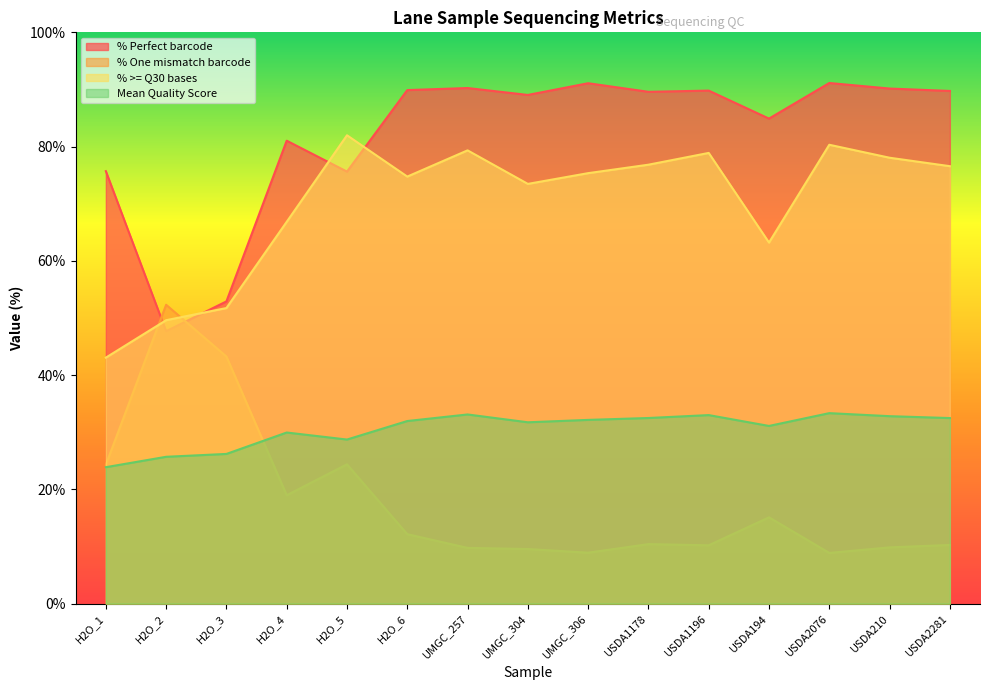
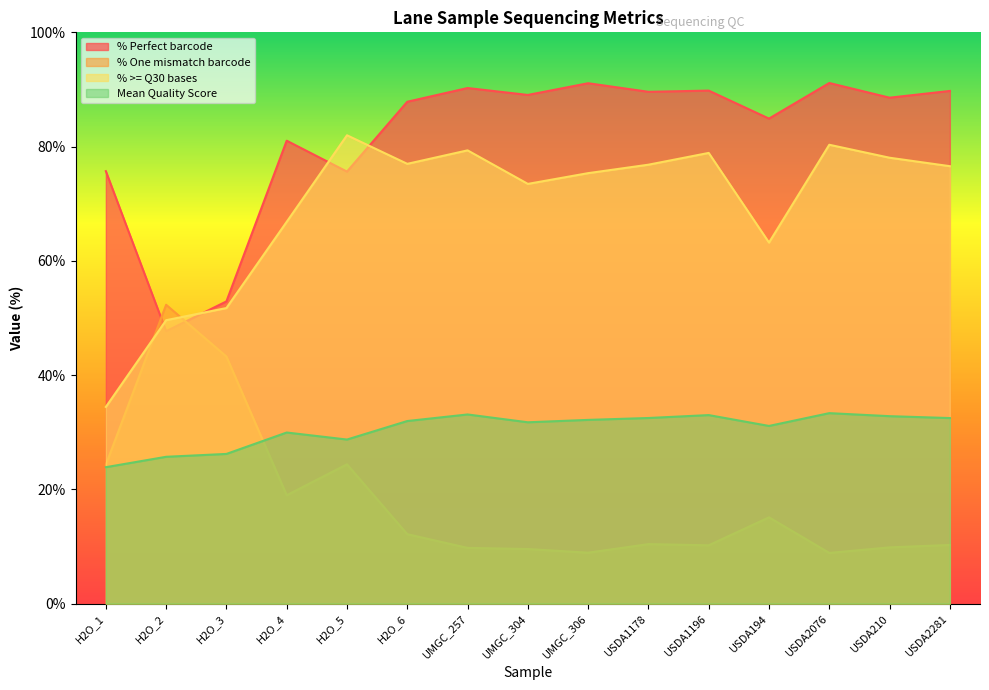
  {
    "% Perfect barcode": {
      "H2O_1": "76%",
      "H2O_2": "48%",
      "H2O_3": "53%",
      "H2O_4": "81%",
      "H2O_5": "76%",
-     "H2O_6": "90%",
+     "H2O_6": "88%",
      "UMGC_257": "90%",
      "UMGC_304": "89%",
      "UMGC_306": "91%",
      "USDA1178": "90%",
      "USDA1196": "90%",
      "USDA194": "85%",
      "USDA2076": "91%",
-     "USDA210": "90%",
+     "USDA210": "89%",
      "USDA2281": "90%"
    },
    "% One mismatch barcode": {
      "H2O_2": "52%",
      "H2O_3": "43%",
      "H2O_4": "19%",
      "H2O_5": "24%",
      "H2O_6": "12%",
      "UMGC_257": "10%",
      "UMGC_304": "10%",
      "UMGC_306": "9%",
      "USDA1178": "10%",
      "USDA1196": "10%",
      "USDA194": "15%",
      "USDA2076": "9%",
      "USDA210": "10%",
      "USDA2281": "10%"
    },
    "% >= Q30 bases": {
-     "H2O_1": "43%",
+     "H2O_1": "34%",
      "H2O_2": "50%",
      "H2O_3": "52%",
      "H2O_4": "67%",
      "H2O_5": "82%",
-     "H2O_6": "75%",
+     "H2O_6": "77%",
      "UMGC_257": "79%",
      "UMGC_304": "73%",
      "UMGC_306": "75%",
      "USDA1178": "77%",
      "USDA1196": "79%",
      "USDA194": "63%",
      "USDA2076": "80%",
      "USDA210": "78%",
      "USDA2281": "77%"
    },
    "Mean Quality Score": {
      "H2O_2": "26%",
      "H2O_3": "26%",
      "H2O_4": "30%",
      "H2O_5": "29%",
      "H2O_6": "32%",
      "UMGC_257": "33%",
      "UMGC_304": "32%",
      "UMGC_306": "32%",
      "USDA1178": "32%",
      "USDA1196": "33%",
      "USDA194": "31%",
      "USDA2076": "33%",
      "USDA210": "33%",
      "USDA2281": "32%"
    }
  }
